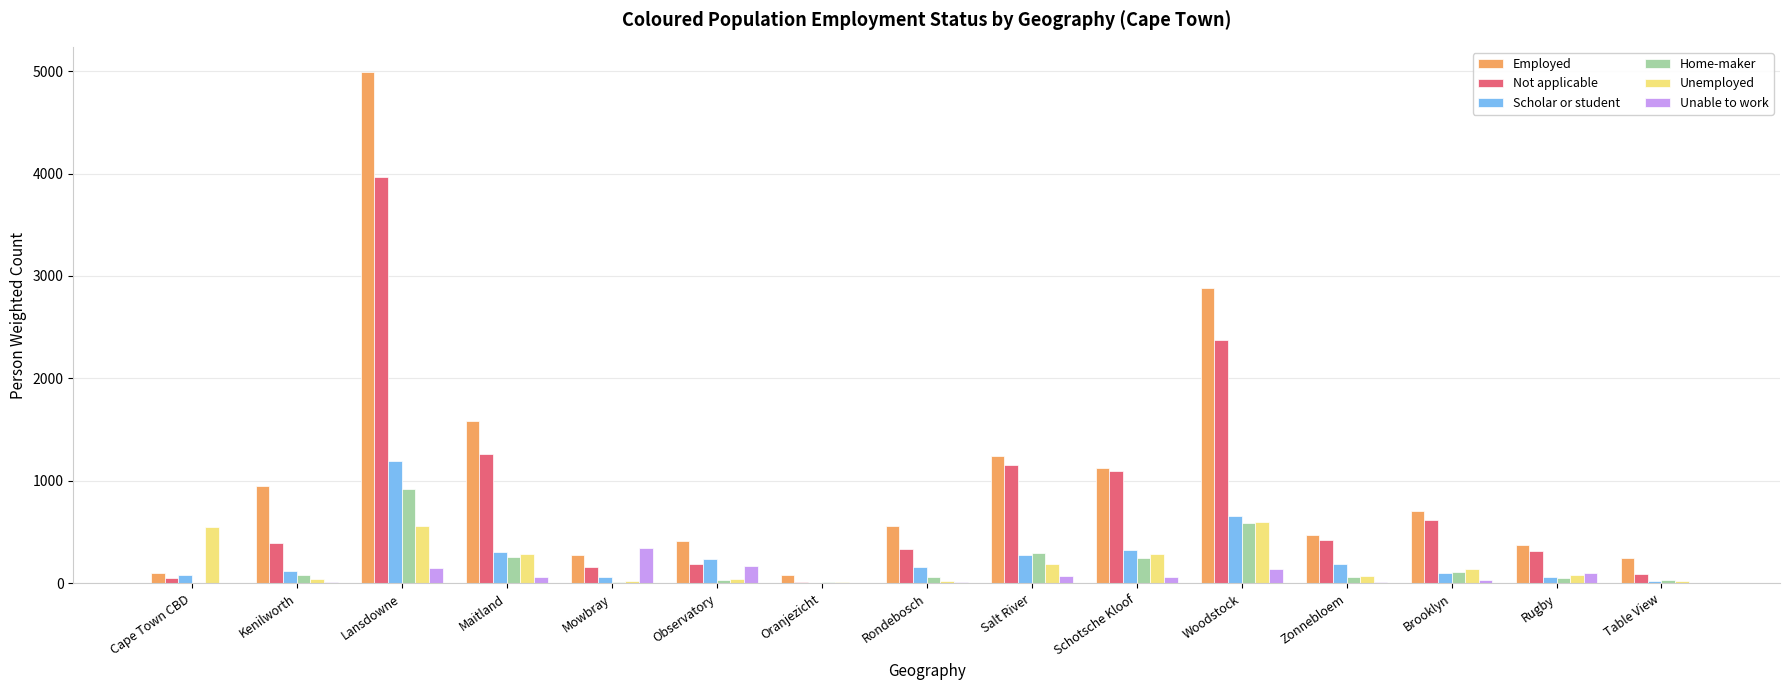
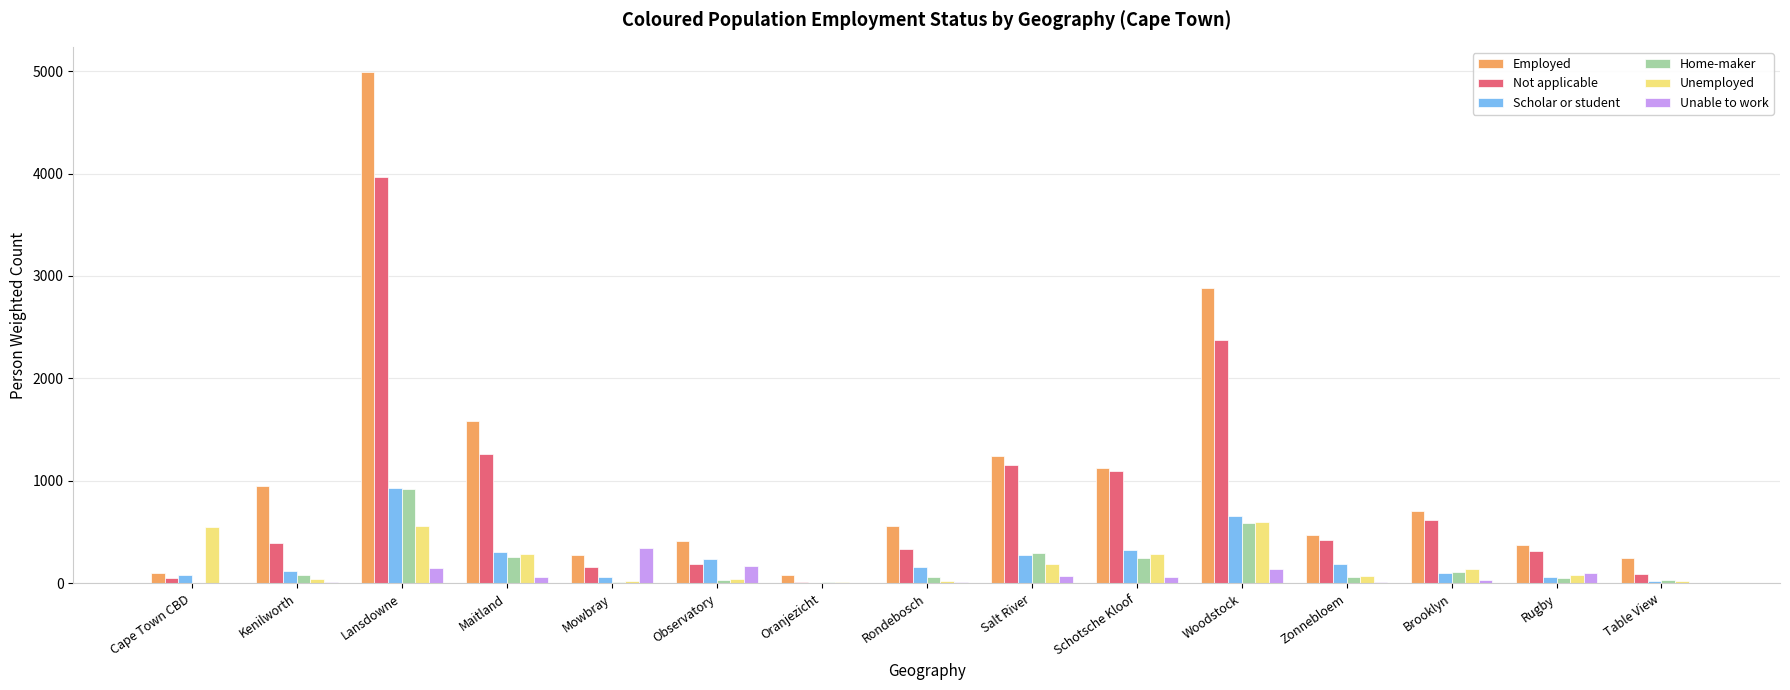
  {
    "Employed": {
      "Cape Town CBD": 110,
      "Kenilworth": 950,
      "Lansdowne": 4990,
      "Maitland": 1590,
      "Mowbray": 280,
      "Observatory": 410,
      "Oranjezicht": 80,
      "Rondebosch": 560,
      "Salt River": 1240,
      "Schotsche Kloof": 1130,
      "Woodstock": 2880,
      "Zonnebloem": 470,
      "Brooklyn": 700,
      "Rugby": 380,
      "Table View": 250
    },
    "Not applicable": {
      "Cape Town CBD": 50,
      "Kenilworth": 390,
      "Lansdowne": 3970,
      "Maitland": 1260,
      "Mowbray": 160,
      "Observatory": 190,
      "Rondebosch": 330,
      "Salt River": 1160,
      "Schotsche Kloof": 1090,
      "Woodstock": 2370,
      "Zonnebloem": 420,
      "Brooklyn": 620,
      "Rugby": 320,
      "Table View": 90
    },
    "Scholar or student": {
      "Cape Town CBD": 80,
      "Kenilworth": 120,
-     "Lansdowne": 1200,
+     "Lansdowne": 930,
      "Maitland": 300,
      "Mowbray": 60,
      "Observatory": 240,
      "Oranjezicht": 0,
      "Rondebosch": 160,
      "Salt River": 280,
      "Schotsche Kloof": 320,
      "Woodstock": 650,
      "Zonnebloem": 190,
      "Brooklyn": 100,
      "Rugby": 70,
      "Table View": 30
    },
    "Home-maker": {
      "Kenilworth": 80,
      "Lansdowne": 920,
      "Maitland": 260,
      "Observatory": 30,
      "Rondebosch": 60,
      "Salt River": 300,
      "Schotsche Kloof": 250,
      "Woodstock": 590,
      "Zonnebloem": 60,
      "Brooklyn": 110,
      "Rugby": 50,
      "Table View": 30
    },
    "Unemployed": {
      "Cape Town CBD": 550,
      "Kenilworth": 40,
      "Lansdowne": 560,
      "Maitland": 290,
      "Observatory": 50,
      "Salt River": 190,
      "Schotsche Kloof": 280,
      "Woodstock": 600,
      "Zonnebloem": 70,
      "Brooklyn": 140,
      "Rugby": 80
    },
    "Unable to work": {
      "Lansdowne": 150,
      "Maitland": 60,
      "Mowbray": 350,
      "Observatory": 170,
      "Oranjezicht": 0,
      "Salt River": 70,
      "Schotsche Kloof": 70,
      "Woodstock": 140,
      "Brooklyn": 40,
      "Rugby": 100,
      "Table View": 0
    }
  }
